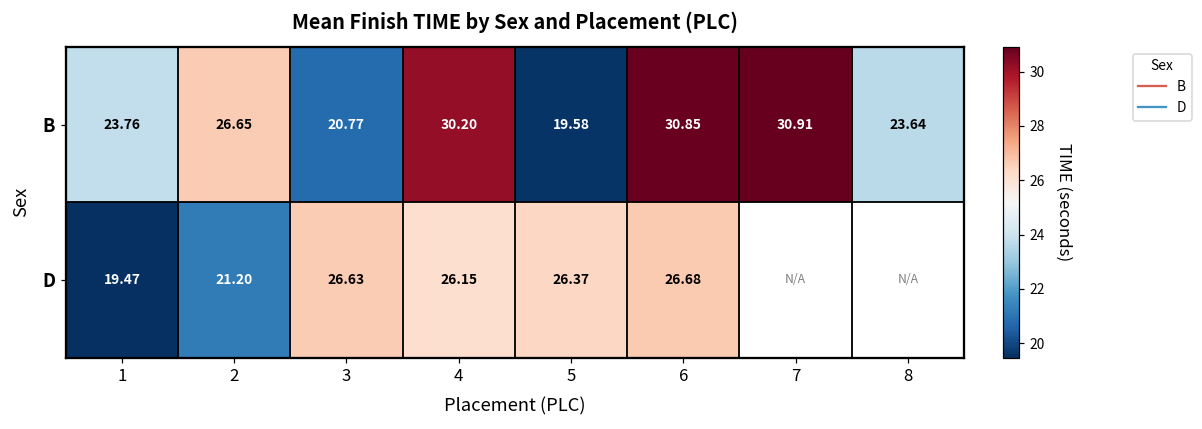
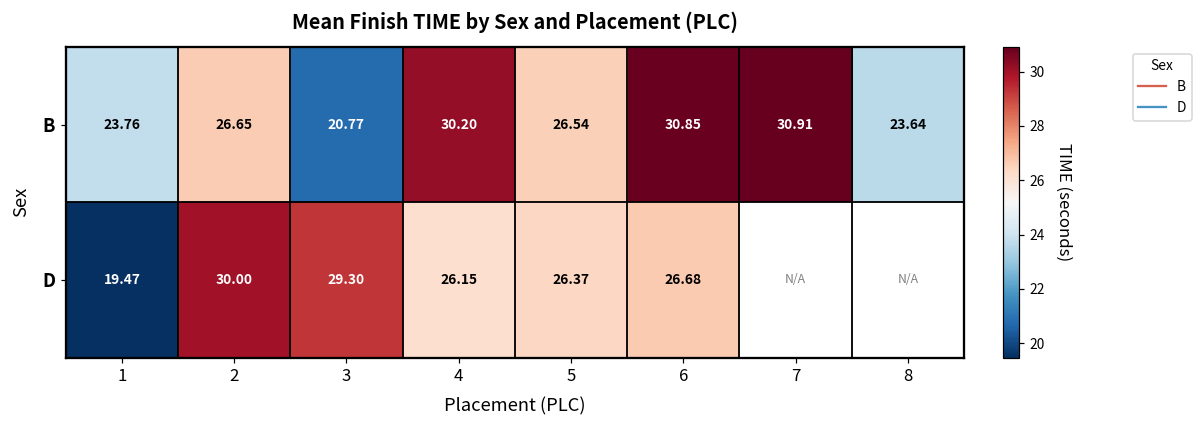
  {
    "B": {
      "1": 23.76,
      "2": 26.65,
      "3": 20.77,
      "4": 30.20,
-     "5": 19.58,
+     "5": 26.54,
      "6": 30.85,
      "7": 30.91,
      "8": 23.64
    },
    "D": {
      "1": 19.47,
-     "2": 21.20,
-     "3": 26.63,
+     "2": 30.00,
+     "3": 29.30,
      "4": 26.15,
      "5": 26.37,
      "6": 26.68
    }
  }
